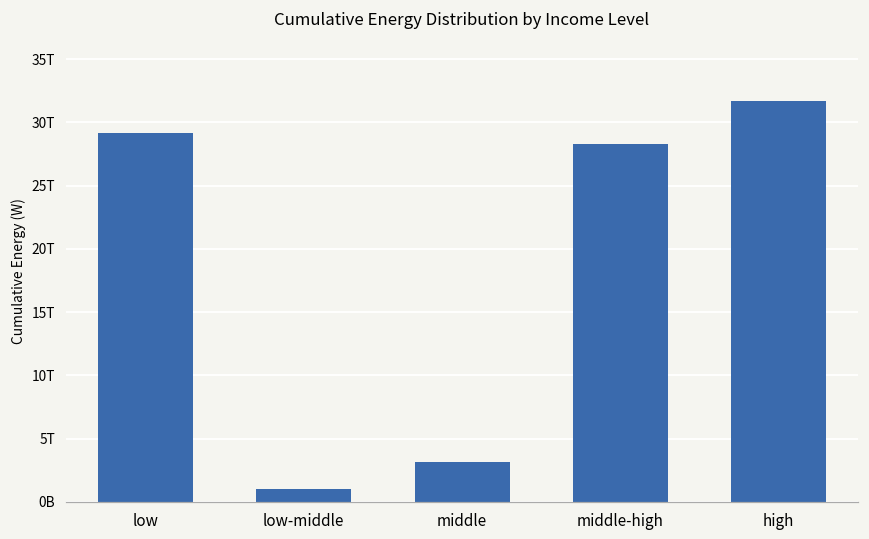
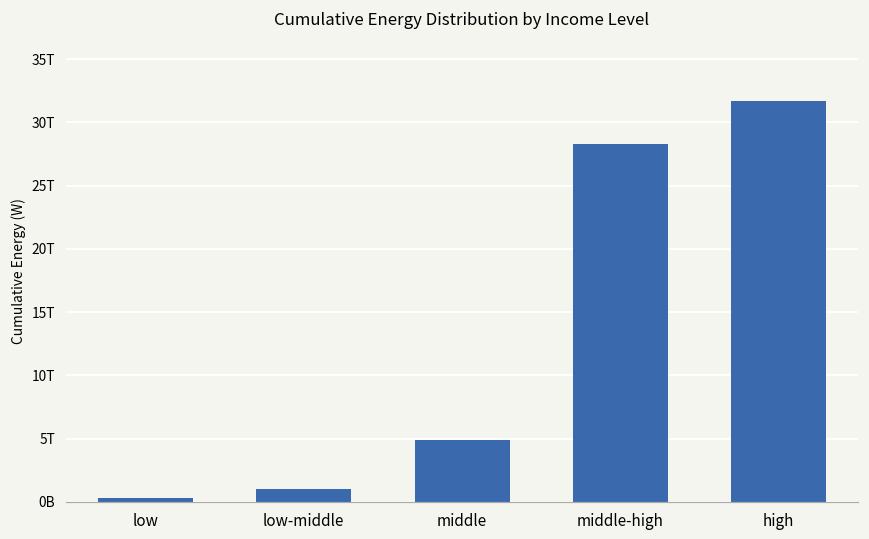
  {
-   "low": "29.1T",
+   "low": "0.3T",
    "low-middle": "1.0T",
-   "middle": "3.2T",
+   "middle": "4.9T",
    "middle-high": "28.3T",
    "high": "31.7T"
  }
